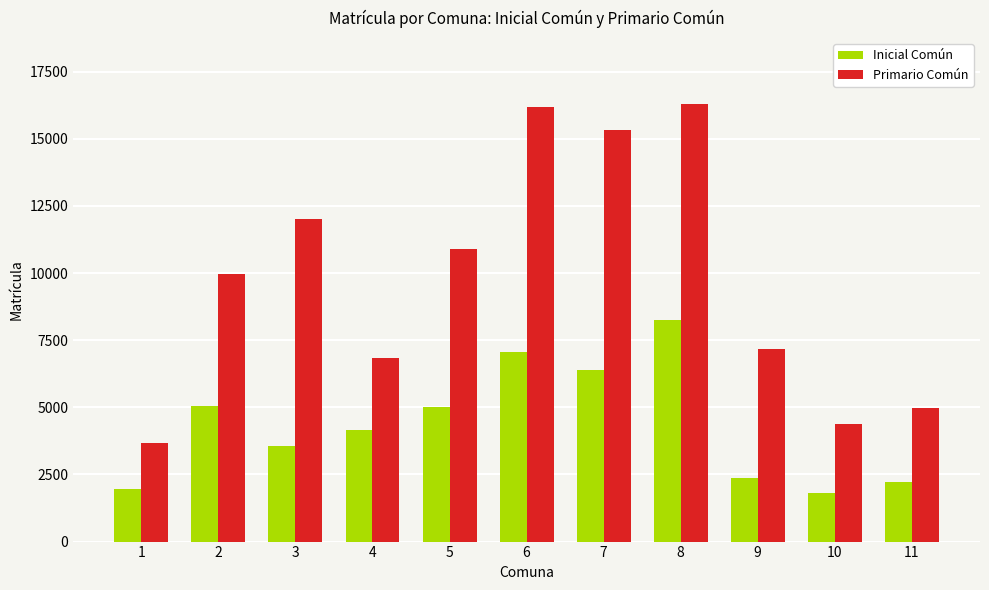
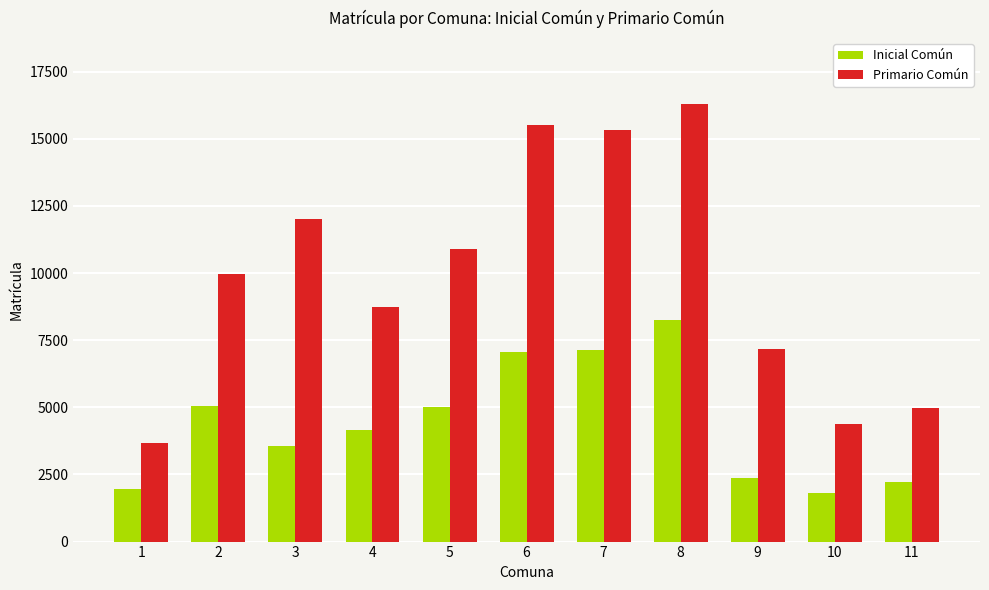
  {
    "Inicial Común": {
      "1": 2000,
      "2": 5000,
      "3": 3600,
      "4": 4100,
      "5": 5000,
      "6": 7100,
-     "7": 6400,
+     "7": 7100,
      "8": 8300,
      "9": 2400,
      "10": 1800,
      "11": 2200
    },
    "Primario Común": {
      "1": 3700,
      "2": 10000,
      "3": 12000,
-     "4": 6800,
+     "4": 8700,
      "5": 10900,
-     "6": 16200,
+     "6": 15500,
      "7": 15300,
      "8": 16300,
      "9": 7200,
      "10": 4400,
      "11": 5000
    }
  }
